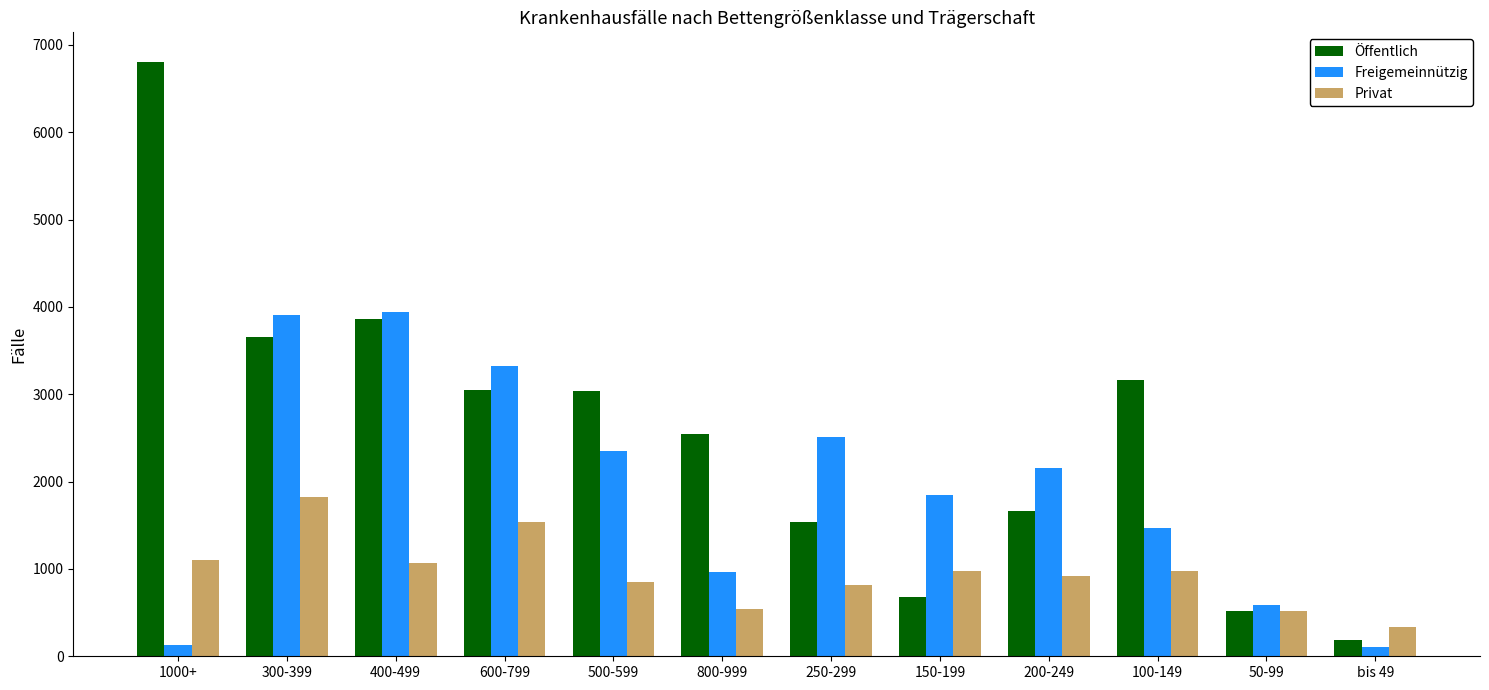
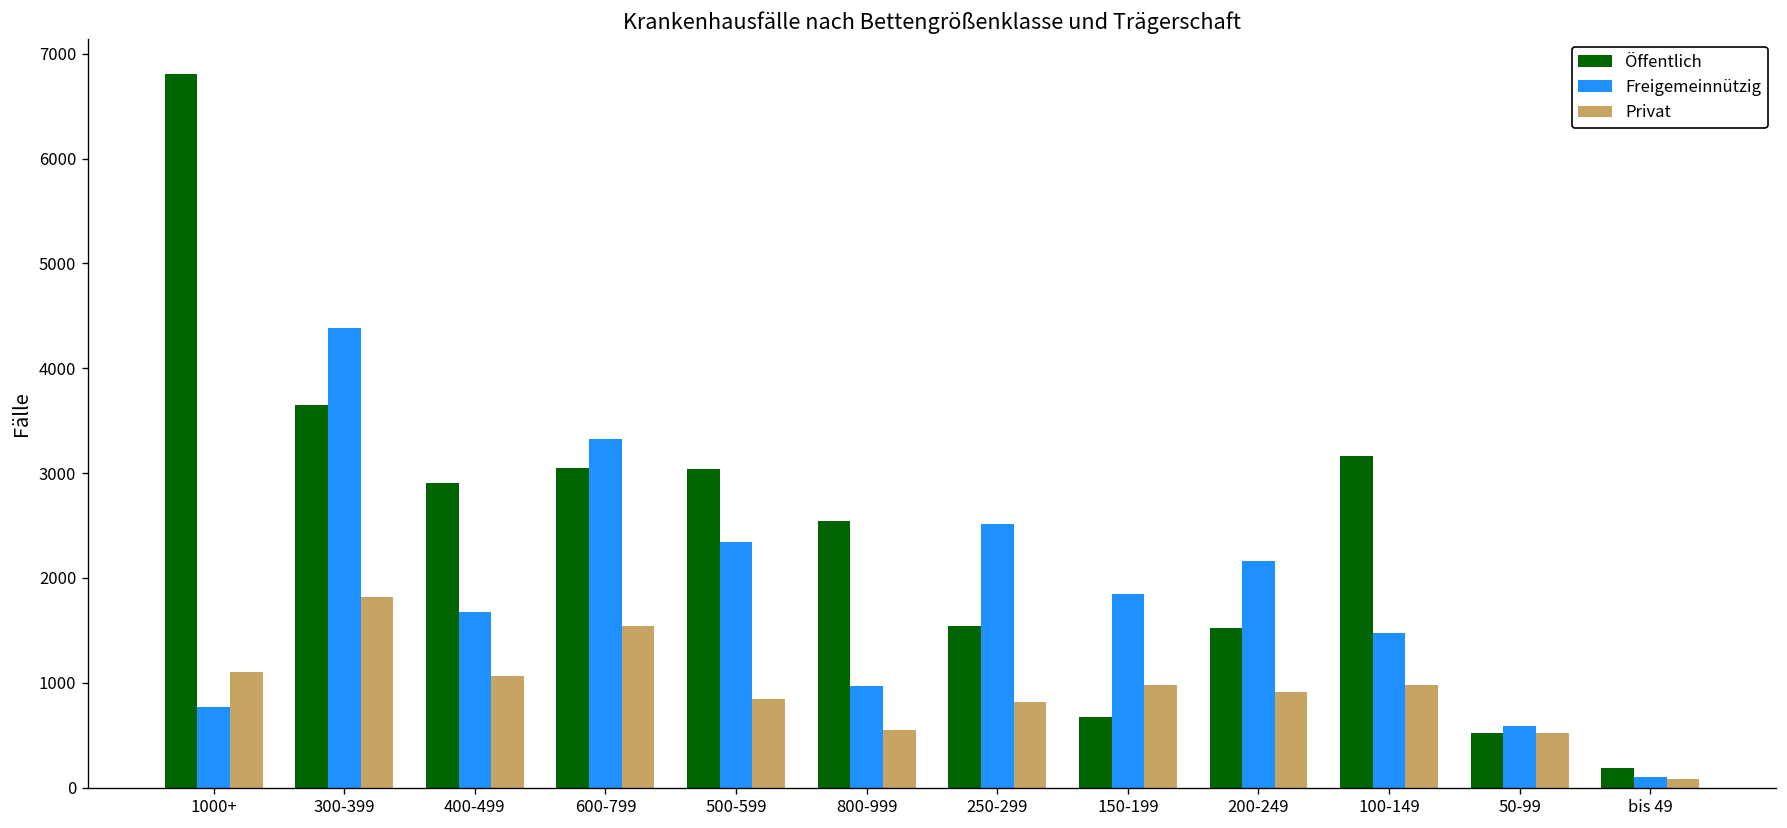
  {
    "Öffentlich": {
      "1000+": 6800,
      "300-399": 3700,
-     "400-499": 3900,
+     "400-499": 2900,
      "600-799": 3000,
      "500-599": 3000,
      "800-999": 2500,
      "250-299": 1500,
      "150-199": 700,
-     "200-249": 1700,
+     "200-249": 1500,
      "100-149": 3200,
      "50-99": 500,
      "bis 49": 200
    },
    "Freigemeinnützig": {
-     "1000+": 100,
-     "300-399": 3900,
-     "400-499": 3900,
+     "1000+": 800,
+     "300-399": 4400,
+     "400-499": 1700,
      "600-799": 3300,
      "500-599": 2300,
      "800-999": 1000,
      "250-299": 2500,
      "150-199": 1800,
      "200-249": 2200,
      "100-149": 1500,
      "50-99": 600,
      "bis 49": 100
    },
    "Privat": {
      "1000+": 1100,
      "300-399": 1800,
      "400-499": 1100,
      "600-799": 1500,
      "500-599": 800,
      "800-999": 500,
      "250-299": 800,
      "150-199": 1000,
      "200-249": 900,
      "100-149": 1000,
      "50-99": 500,
-     "bis 49": 300
+     "bis 49": 100
    }
  }
